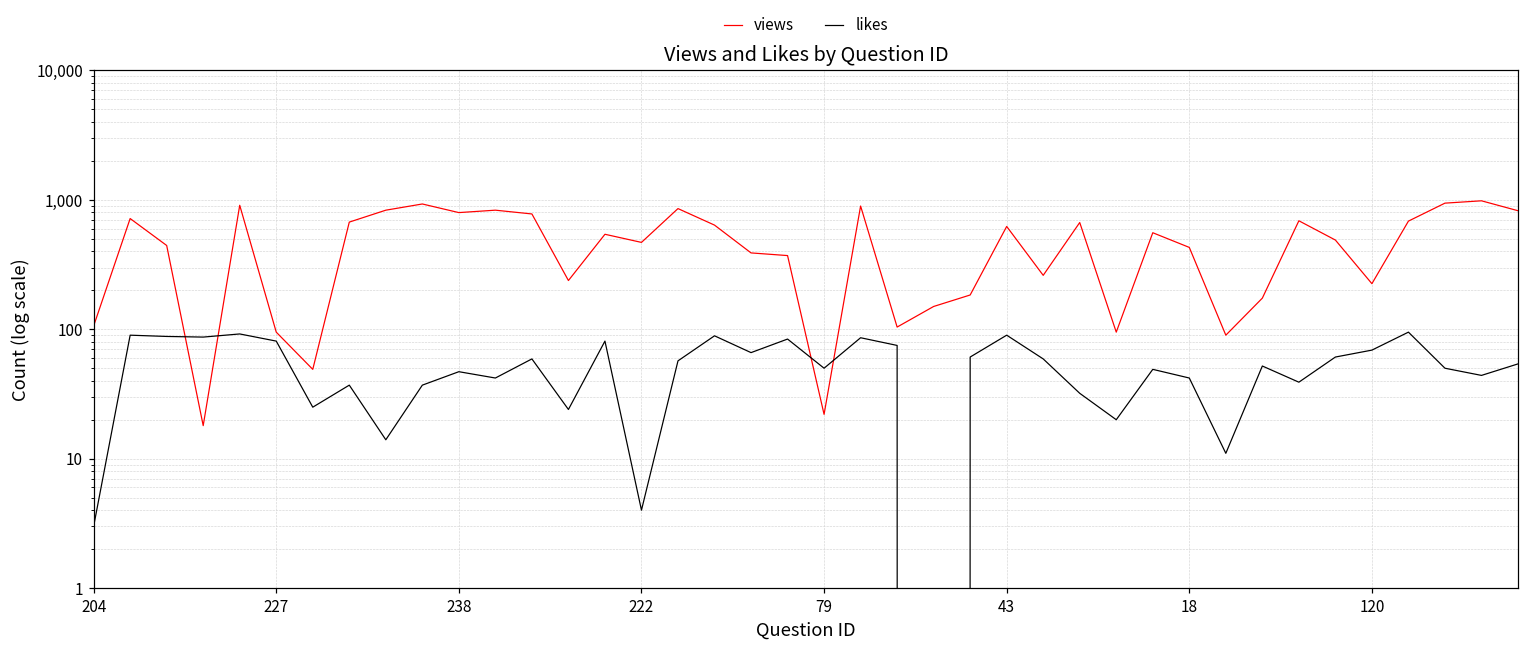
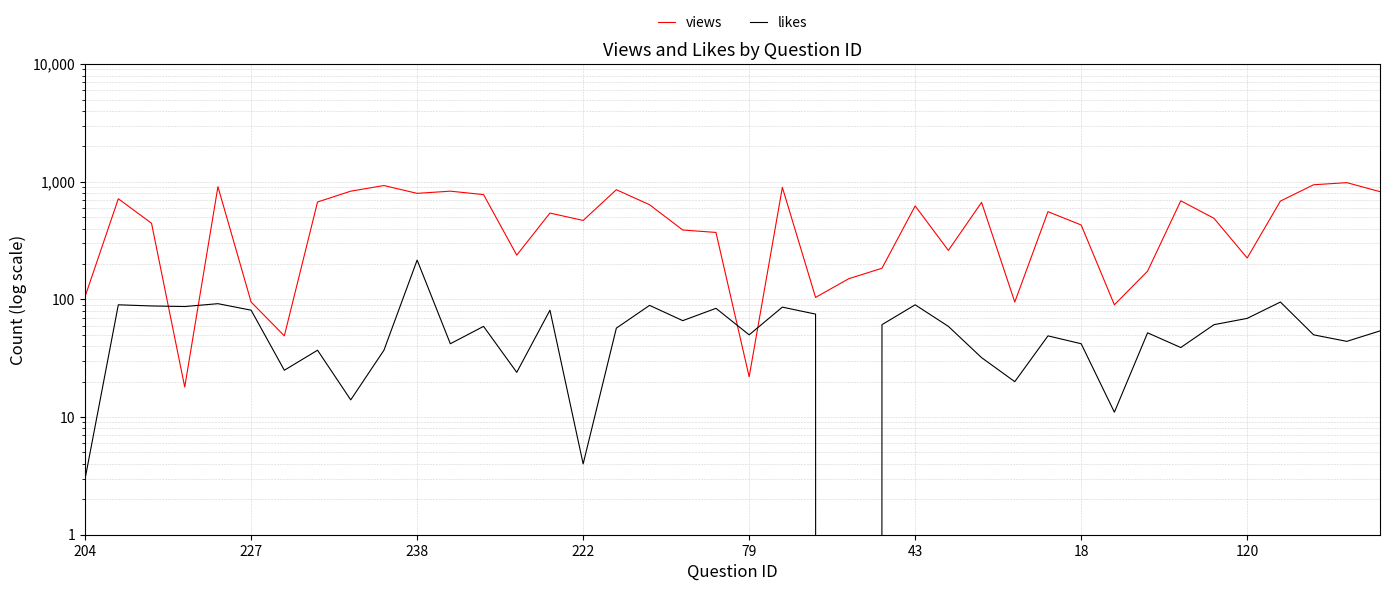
  {
    "views": {
      "204": 110,
      "227": 100,
      "238": 800,
      "222": 470,
      "79": 22,
      "43": 600,
      "120": 230
    },
    "likes": {
      "204": 3,
      "227": 80,
-     "238": 47,
+     "238": 220,
      "222": 4,
      "79": 50,
      "43": 90,
      "120": 70
    }
  }
